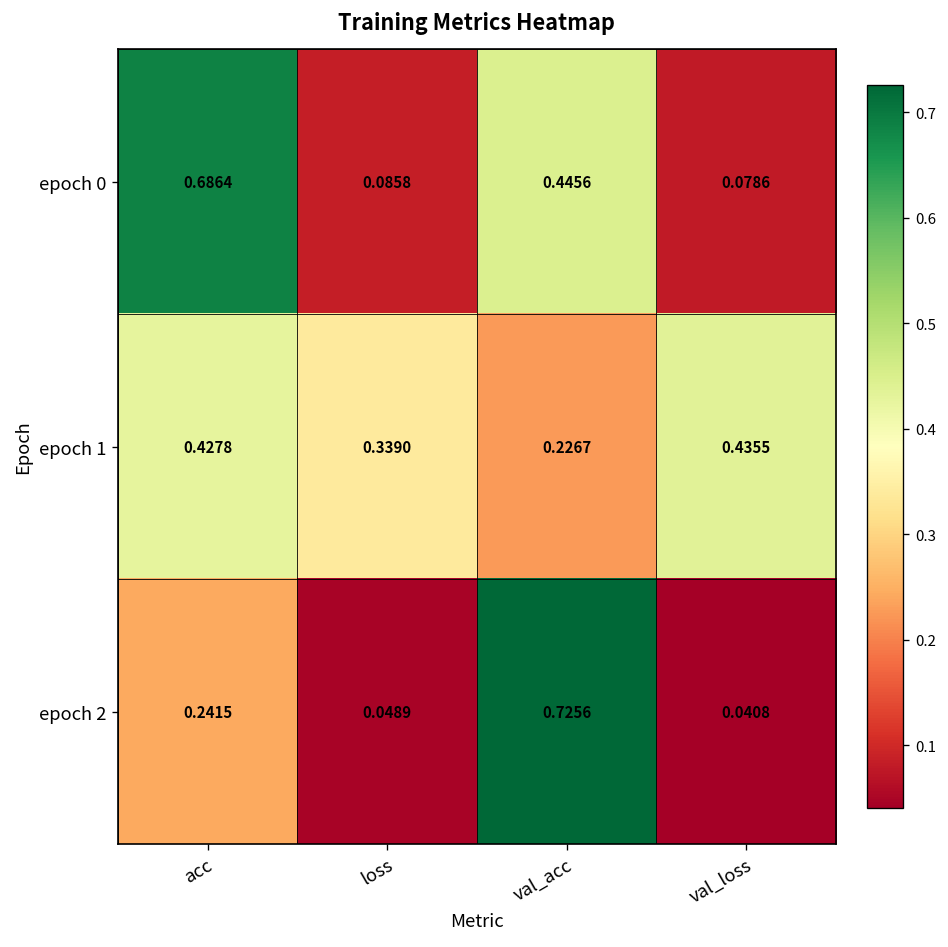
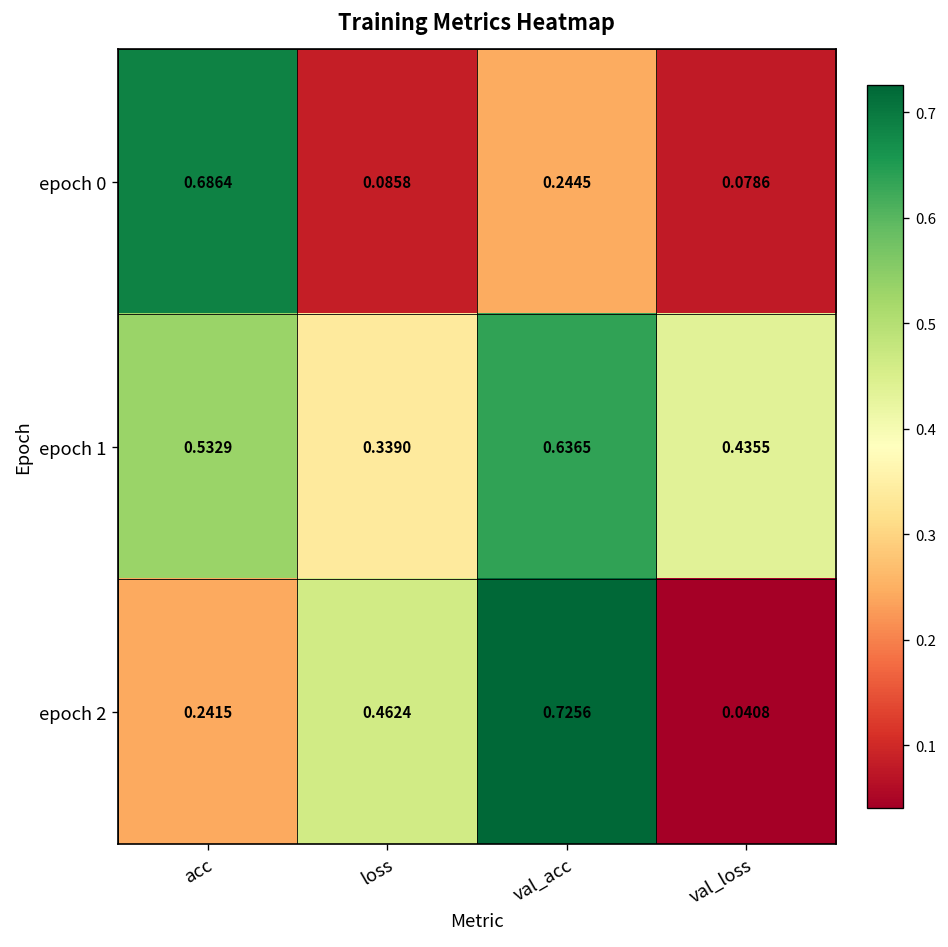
  {
    "epoch 0": {
      "acc": 0.6864,
      "loss": 0.0858,
-     "val_acc": 0.4456,
+     "val_acc": 0.2445,
      "val_loss": 0.0786
    },
    "epoch 1": {
-     "acc": 0.4278,
+     "acc": 0.5329,
      "loss": 0.3390,
-     "val_acc": 0.2267,
+     "val_acc": 0.6365,
      "val_loss": 0.4355
    },
    "epoch 2": {
      "acc": 0.2415,
-     "loss": 0.0489,
+     "loss": 0.4624,
      "val_acc": 0.7256,
      "val_loss": 0.0408
    }
  }
